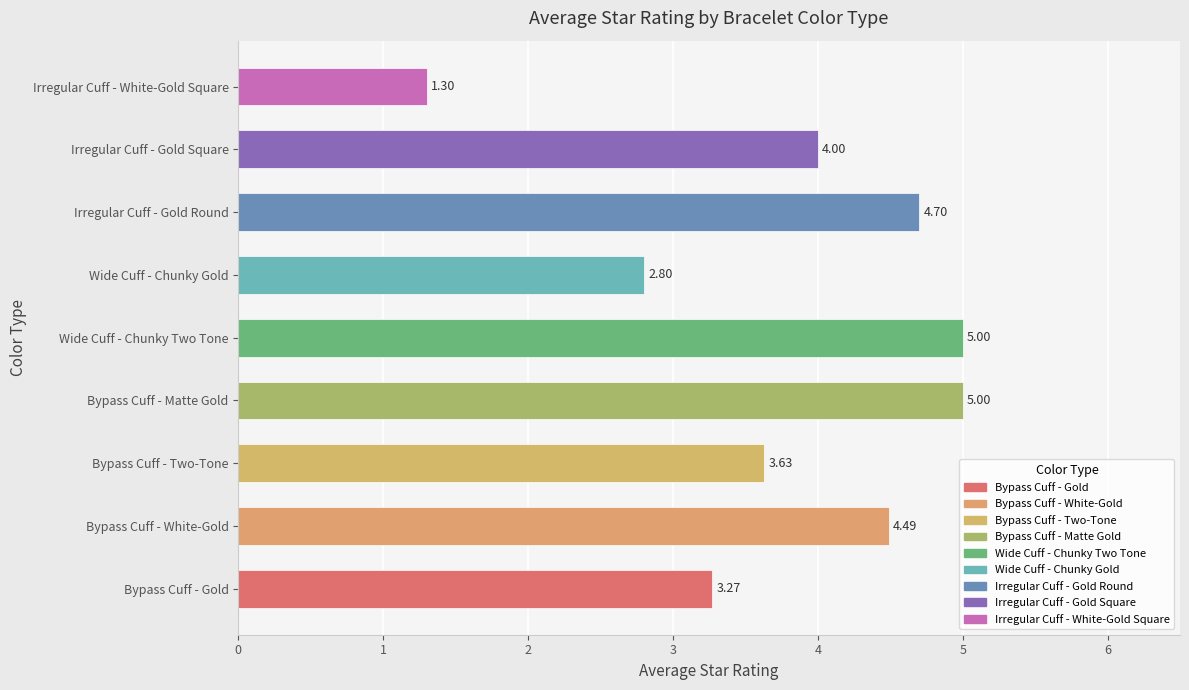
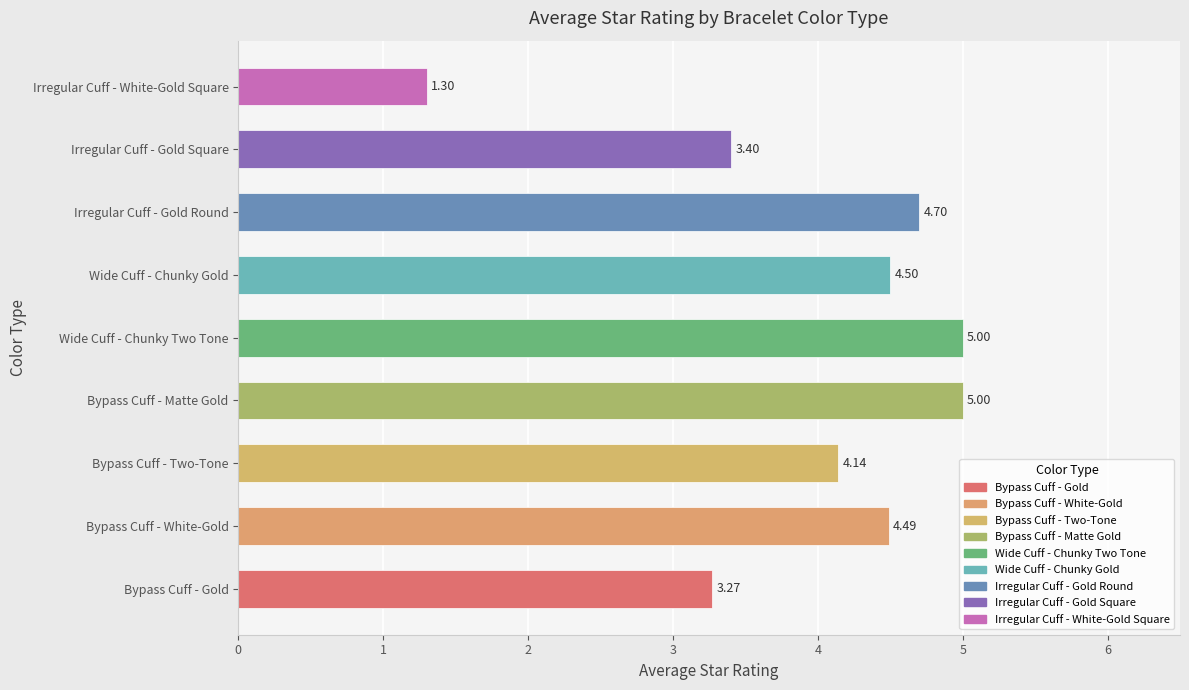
  {
    "Irregular Cuff - White-Gold Square": 1.30,
-   "Irregular Cuff - Gold Square": 4.00,
+   "Irregular Cuff - Gold Square": 3.40,
    "Irregular Cuff - Gold Round": 4.70,
-   "Wide Cuff - Chunky Gold": 2.80,
+   "Wide Cuff - Chunky Gold": 4.50,
    "Wide Cuff - Chunky Two Tone": 5.00,
    "Bypass Cuff - Matte Gold": 5.00,
-   "Bypass Cuff - Two-Tone": 3.63,
+   "Bypass Cuff - Two-Tone": 4.14,
    "Bypass Cuff - White-Gold": 4.49,
    "Bypass Cuff - Gold": 3.27
  }
